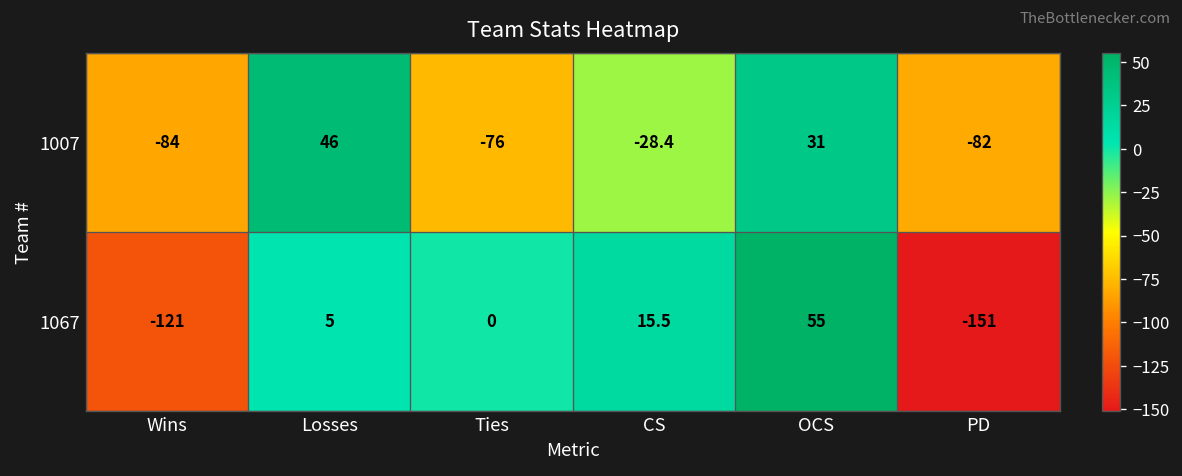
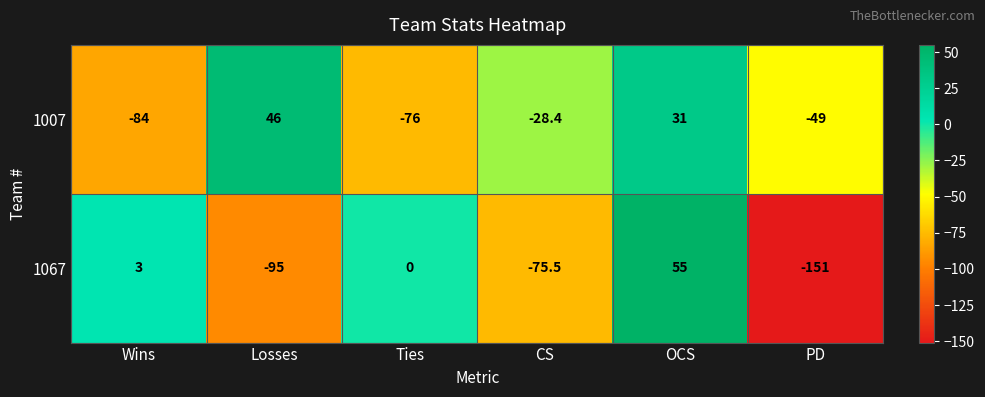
  {
    "1007": {
      "Wins": -84,
      "Losses": 46,
      "Ties": -76,
      "CS": -28.4,
      "OCS": 31,
-     "PD": -82
+     "PD": -49
    },
    "1067": {
-     "Wins": -121,
-     "Losses": 5,
+     "Wins": 3,
+     "Losses": -95,
      "Ties": 0,
-     "CS": 15.5,
+     "CS": -75.5,
      "OCS": 55,
      "PD": -151
    }
  }
